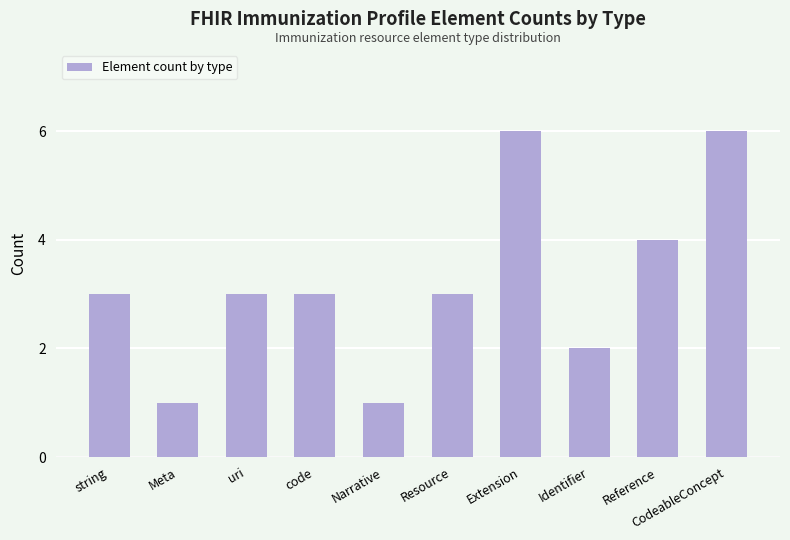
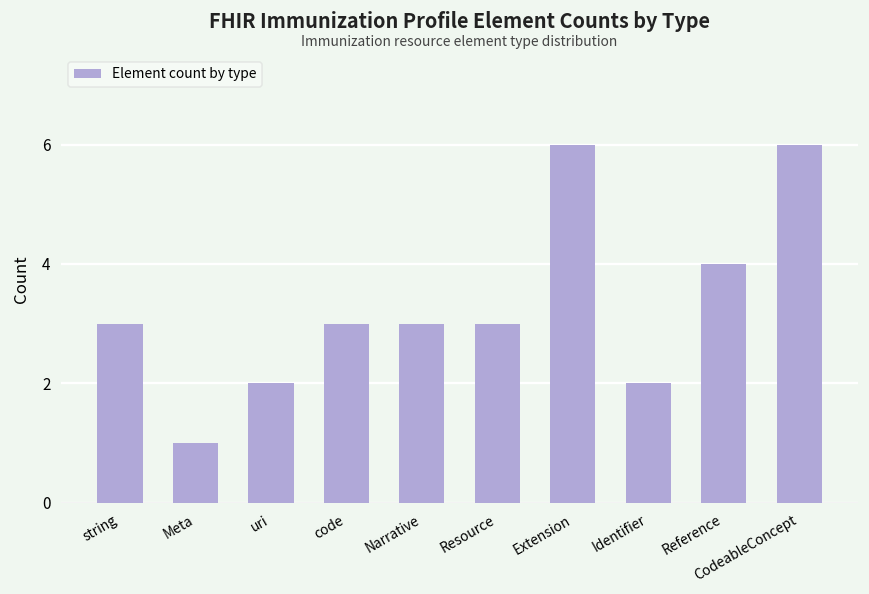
  {
    "string": 3,
    "Meta": 1,
-   "uri": 3,
+   "uri": 2,
    "code": 3,
-   "Narrative": 1,
+   "Narrative": 3,
    "Resource": 3,
    "Extension": 6,
    "Identifier": 2,
    "Reference": 4,
    "CodeableConcept": 6
  }
